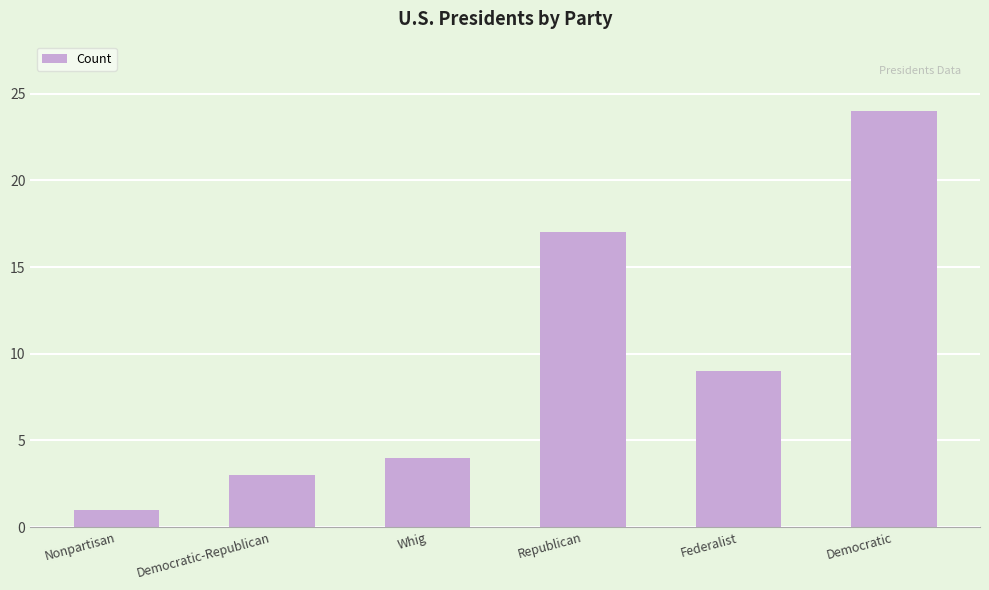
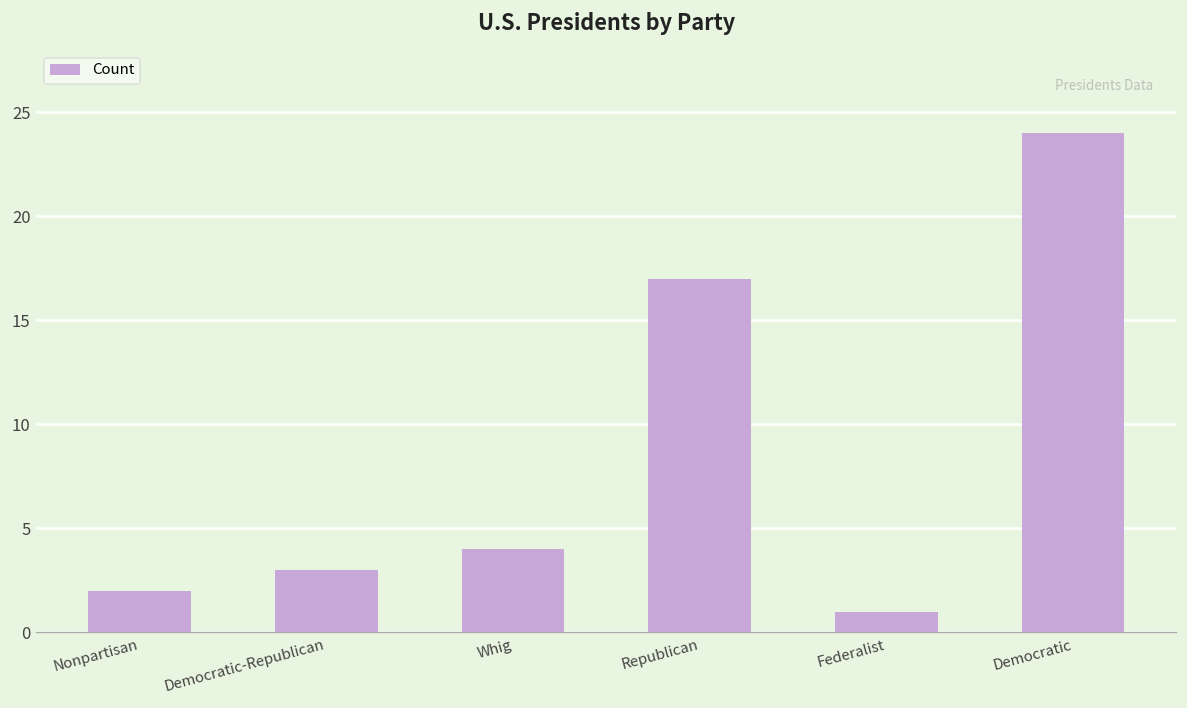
  {
-   "Nonpartisan": 1,
+   "Nonpartisan": 2,
    "Democratic-Republican": 3,
    "Whig": 4,
    "Republican": 17,
-   "Federalist": 9,
+   "Federalist": 1,
    "Democratic": 24
  }
